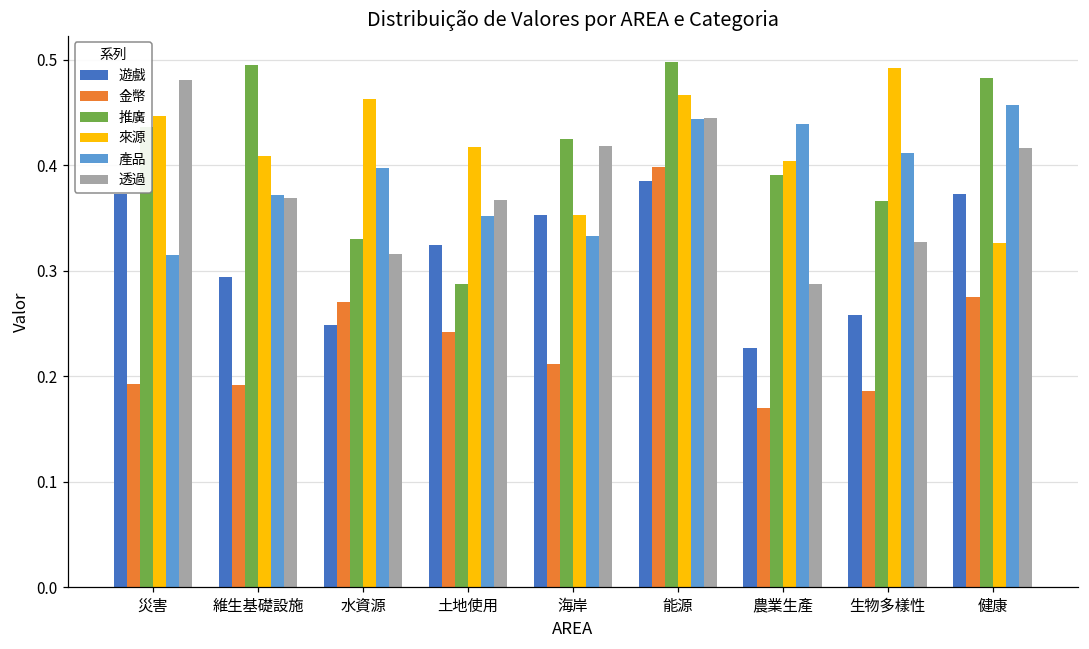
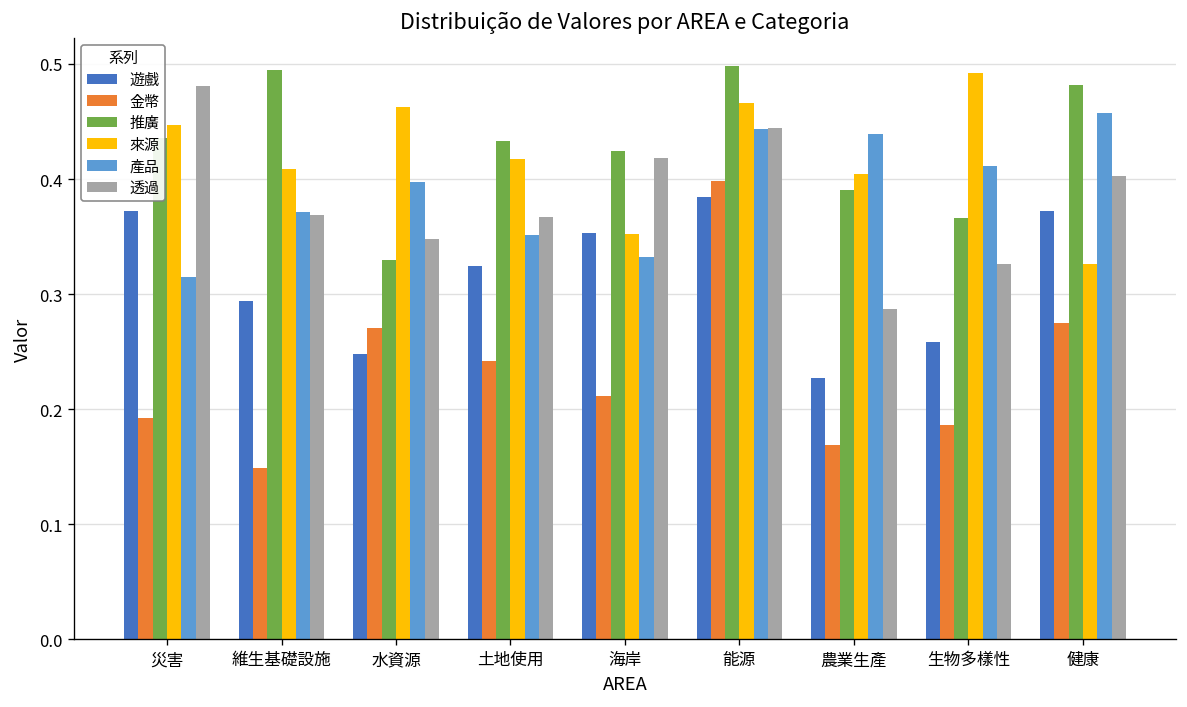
  {
    "金幣": {
      "災害": 0.19,
-     "維生基礎設施": 0.19,
+     "維生基礎設施": 0.15,
      "水資源": 0.27,
      "土地使用": 0.24,
      "海岸": 0.21,
      "能源": 0.40,
      "農業生產": 0.17,
      "生物多樣性": 0.19,
      "健康": 0.28
    },
    "推廣": {
      "維生基礎設施": 0.49,
      "水資源": 0.33,
-     "土地使用": 0.29,
+     "土地使用": 0.43,
      "海岸": 0.42,
      "能源": 0.50,
      "農業生產": 0.39,
      "生物多樣性": 0.37,
      "健康": 0.48
    },
    "來源": {
      "災害": 0.45,
      "維生基礎設施": 0.41,
      "水資源": 0.46,
      "土地使用": 0.42,
      "海岸": 0.35,
      "能源": 0.47,
      "農業生產": 0.40,
      "生物多樣性": 0.49,
      "健康": 0.33
    },
    "透過": {
      "災害": 0.48,
      "維生基礎設施": 0.37,
-     "水資源": 0.32,
+     "水資源": 0.35,
      "土地使用": 0.37,
      "海岸": 0.42,
      "能源": 0.44,
      "農業生產": 0.29,
      "生物多樣性": 0.33,
-     "健康": 0.42
+     "健康": 0.40
    }
  }
